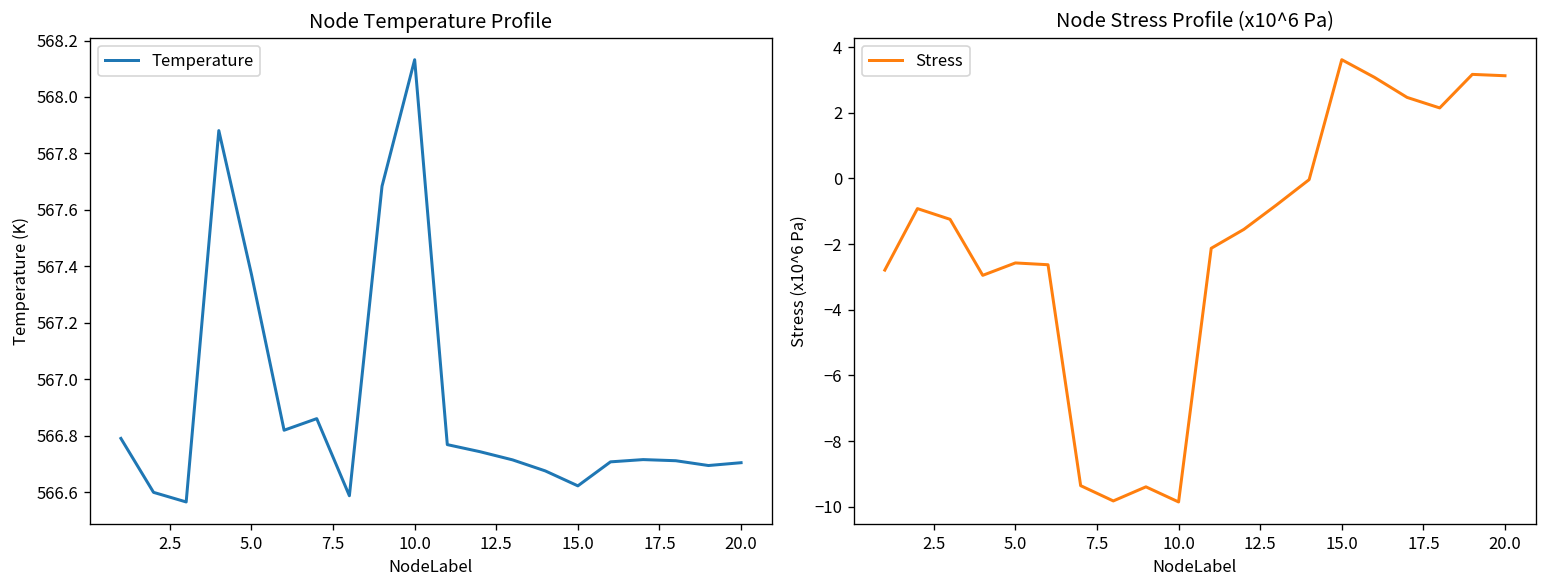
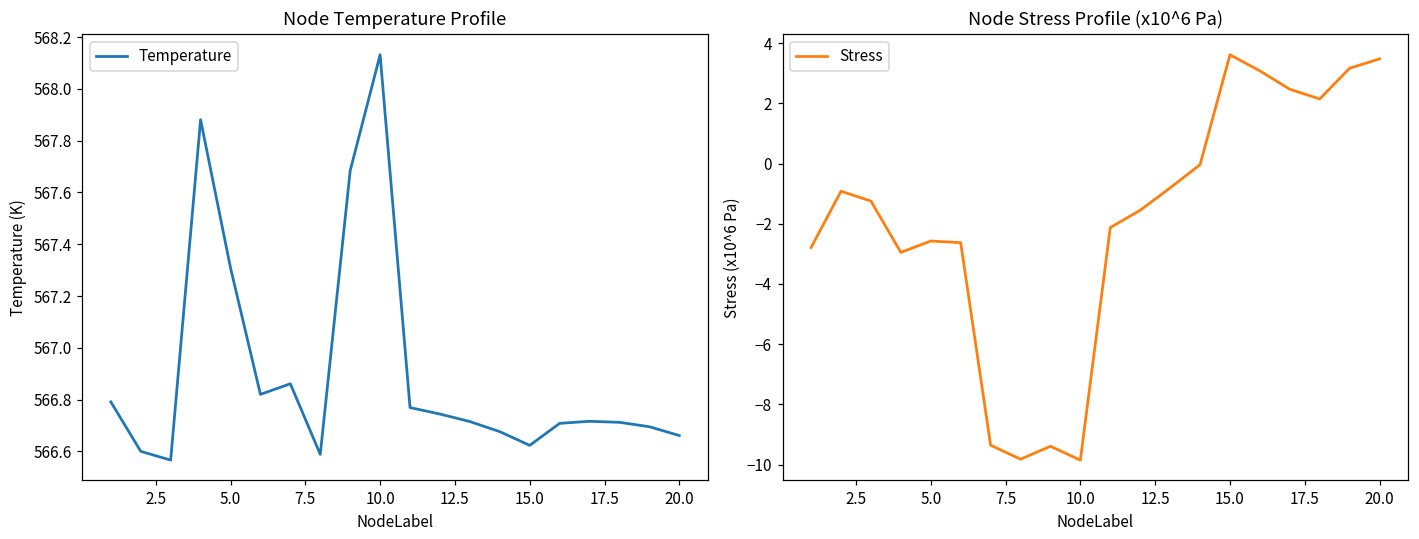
  {
    "Node Temperature Profile": {
-     "5.0": 567.37,
+     "5.0": 567.31,
      "10.0": 568.13,
      "15.0": 566.62,
-     "20.0": 566.71
+     "20.0": 566.66
    },
    "Node Stress Profile (x10^6 Pa)": {
      "5.0": -2.6,
      "10.0": -9.9,
      "15.0": 3.6,
-     "20.0": 3.1
+     "20.0": 3.5
    }
  }
